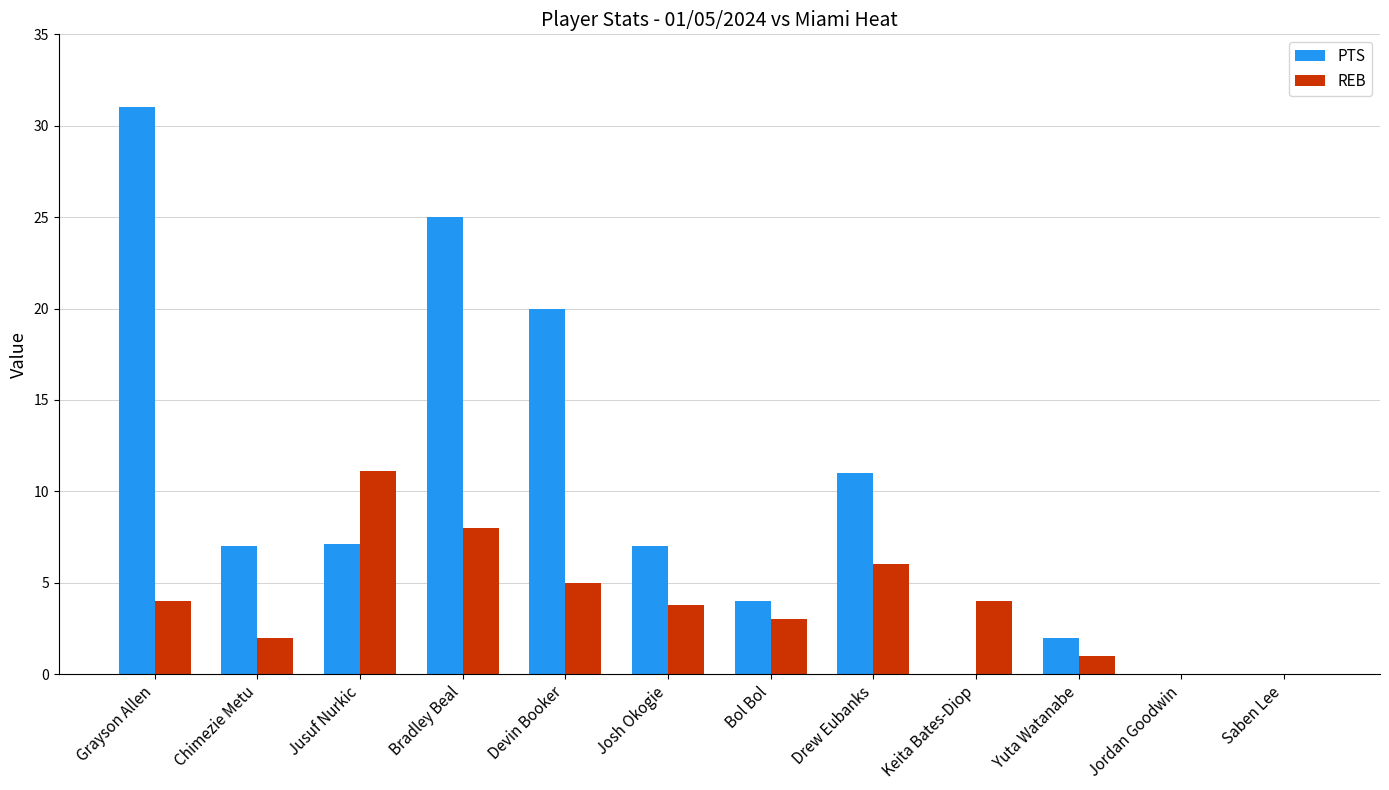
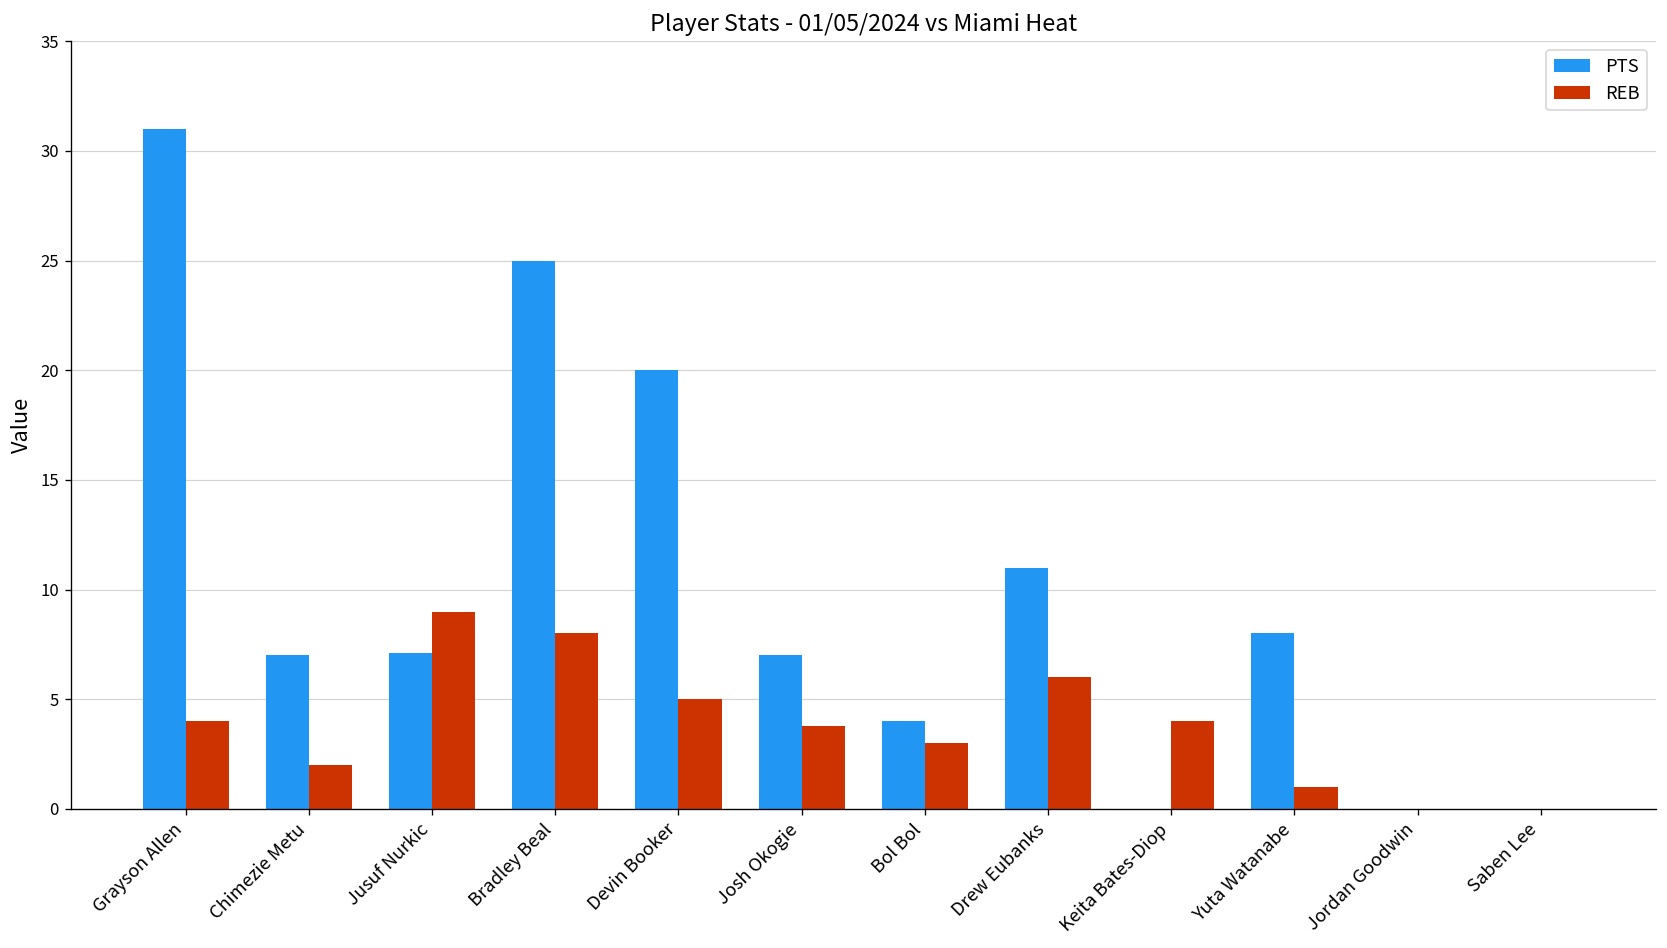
  {
    "PTS": {
      "Grayson Allen": 31,
      "Chimezie Metu": 7,
      "Jusuf Nurkic": 7,
      "Bradley Beal": 25,
      "Devin Booker": 20,
      "Josh Okogie": 7,
      "Bol Bol": 4,
      "Drew Eubanks": 11,
      "Keita Bates-Diop": 0,
-     "Yuta Watanabe": 2,
+     "Yuta Watanabe": 8,
      "Jordan Goodwin": 0,
      "Saben Lee": 0
    },
    "REB": {
      "Grayson Allen": 4.0,
      "Chimezie Metu": 2.0,
-     "Jusuf Nurkic": 11.1,
+     "Jusuf Nurkic": 9.0,
      "Bradley Beal": 8.0,
      "Devin Booker": 5.0,
      "Josh Okogie": 3.8,
      "Bol Bol": 3.0,
      "Drew Eubanks": 6.0,
      "Keita Bates-Diop": 4.0,
      "Yuta Watanabe": 1.0,
      "Jordan Goodwin": 0.0,
      "Saben Lee": 0.0
    }
  }
